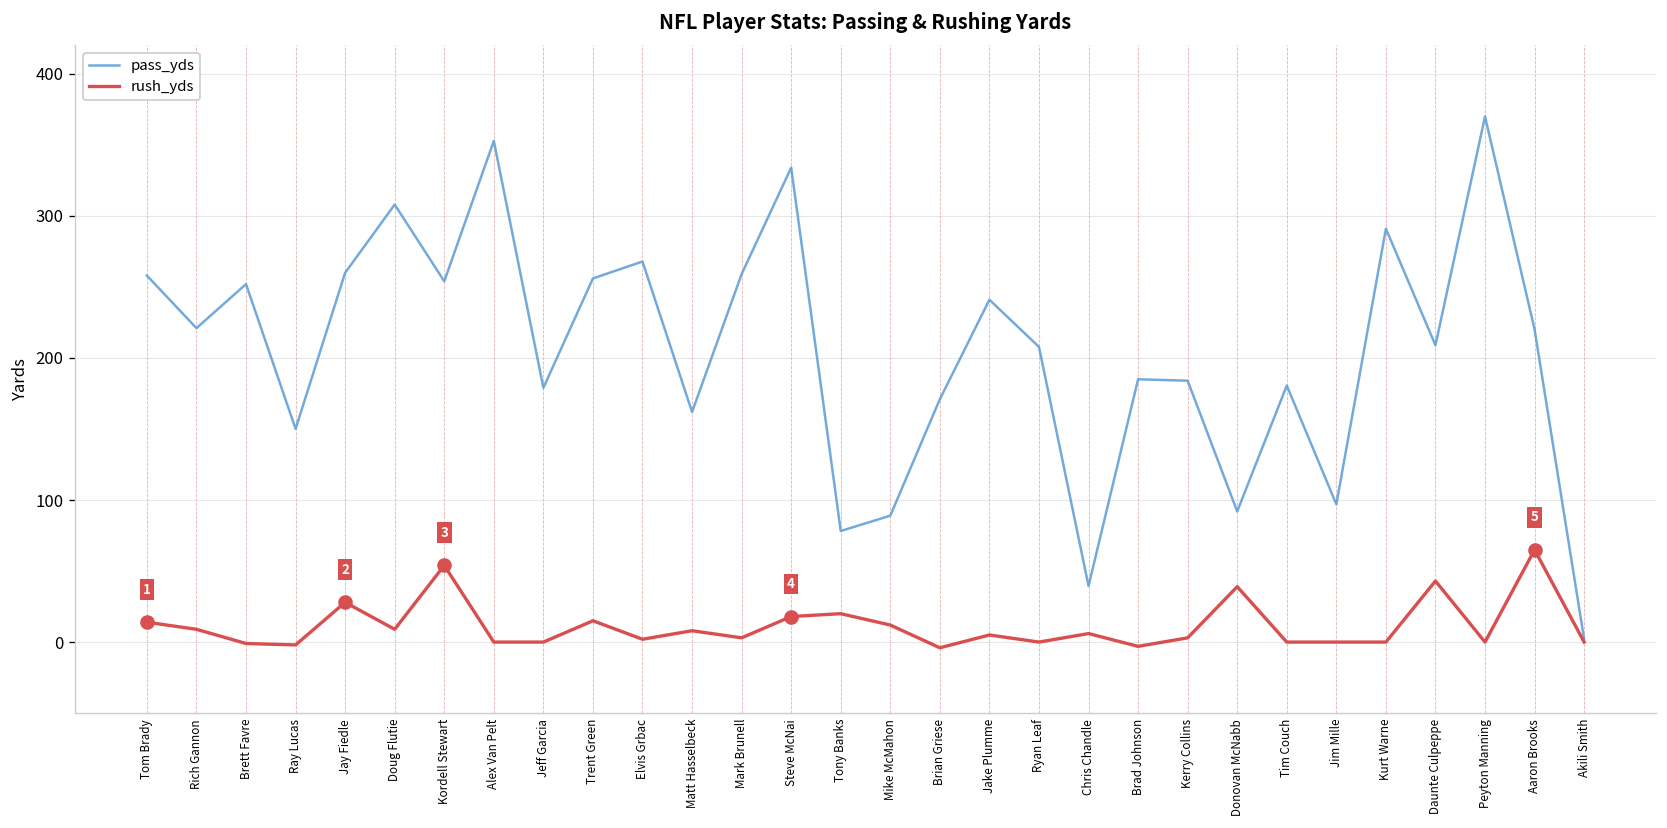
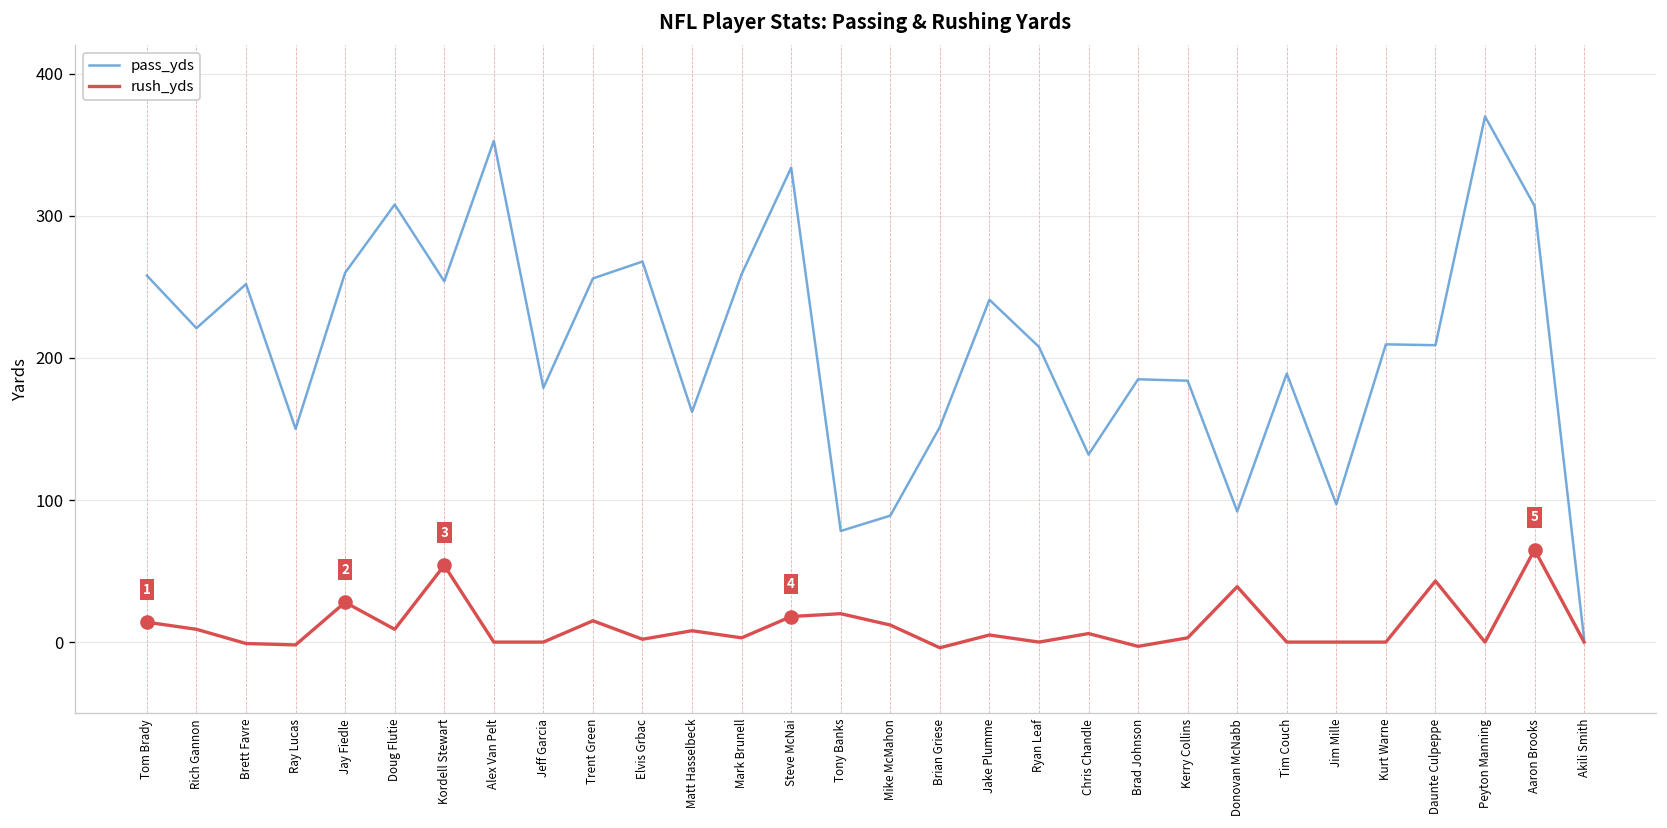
  {
    "pass_yds": {
      "Tom Brady": 258,
      "Rich Gannon": 221,
      "Brett Favre": 252,
      "Ray Lucas": 150,
      "Jay Fiedle": 260,
      "Doug Flutie": 308,
      "Kordell Stewart": 254,
      "Alex Van Pelt": 353,
      "Jeff Garcia": 179,
      "Trent Green": 256,
      "Elvis Grbac": 268,
      "Matt Hasselbeck": 162,
      "Mark Brunell": 259,
      "Steve McNai": 334,
      "Tony Banks": 78,
      "Mike McMahon": 89,
-     "Brian Griese": 171,
+     "Brian Griese": 151,
      "Jake Plumme": 241,
      "Ryan Leaf": 208,
-     "Chris Chandle": 40,
+     "Chris Chandle": 132,
      "Brad Johnson": 185,
      "Kerry Collins": 184,
      "Donovan McNabb": 92,
-     "Tim Couch": 181,
+     "Tim Couch": 189,
      "Jim Mille": 97,
-     "Kurt Warne": 291,
+     "Kurt Warne": 210,
      "Daunte Culpeppe": 209,
      "Peyton Manning": 370,
-     "Aaron Brooks": 220
+     "Aaron Brooks": 307
    }
  }
